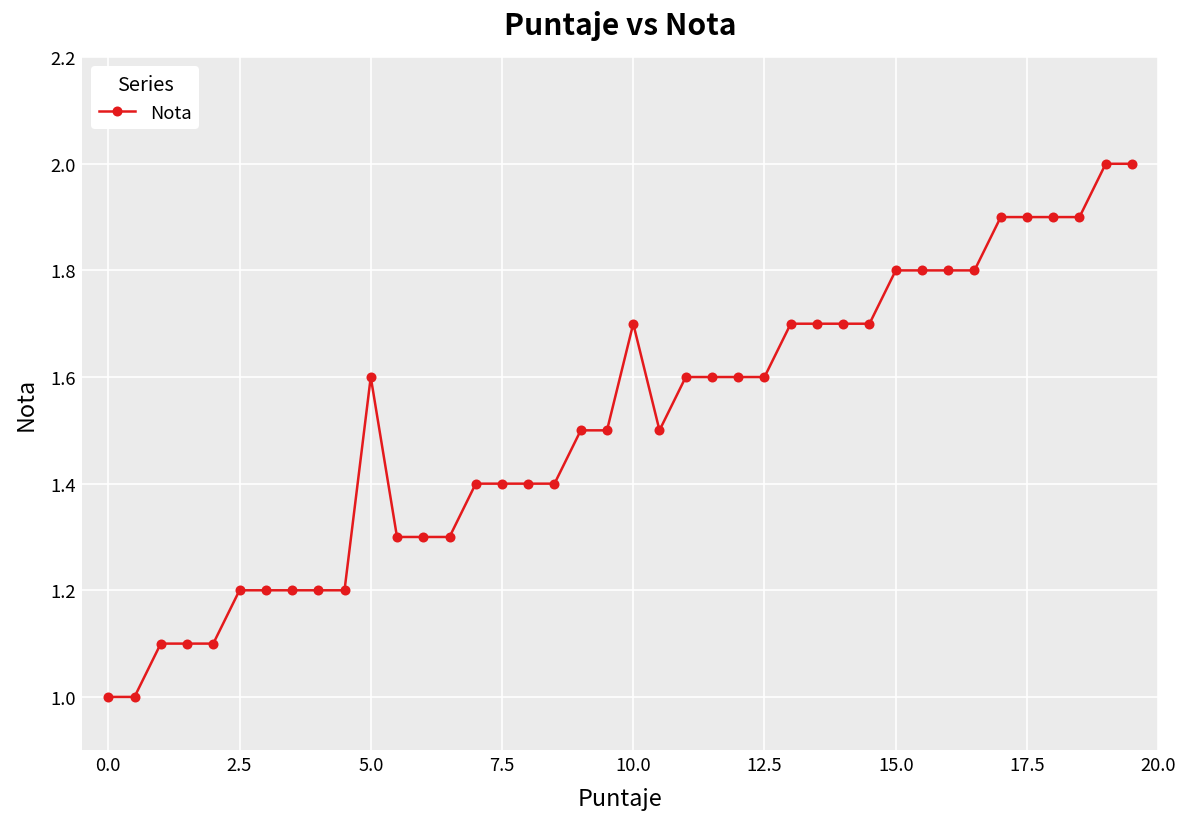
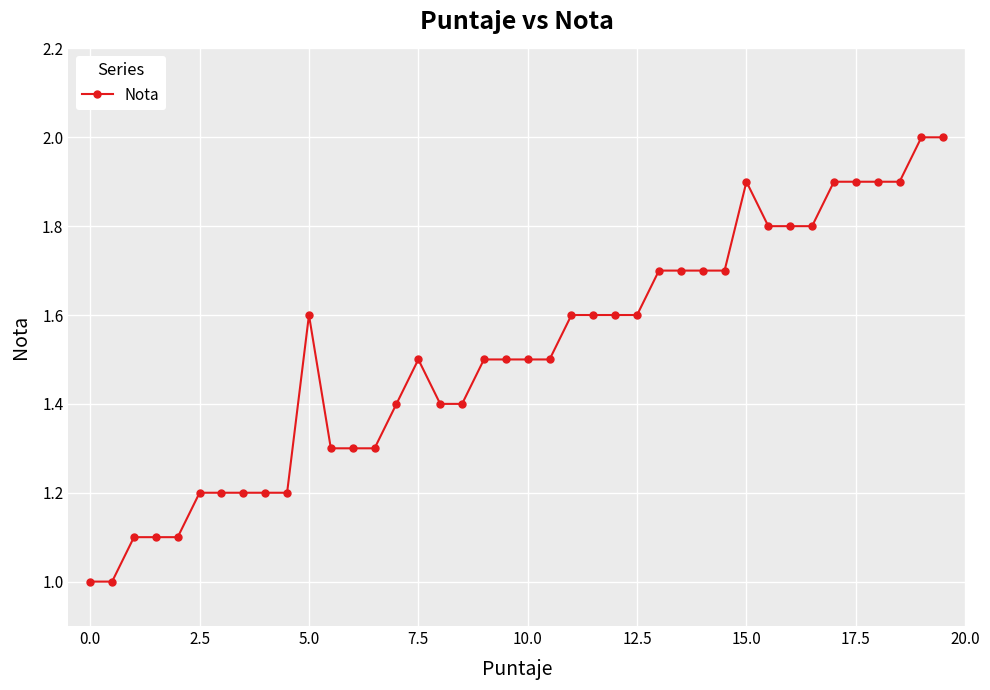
  {
    "0.0": 1.0,
    "2.5": 1.2,
    "5.0": 1.6,
-   "7.5": 1.4,
-   "10.0": 1.7,
+   "7.5": 1.5,
+   "10.0": 1.5,
    "12.5": 1.6,
-   "15.0": 1.8,
+   "15.0": 1.9,
    "17.5": 1.9
  }
